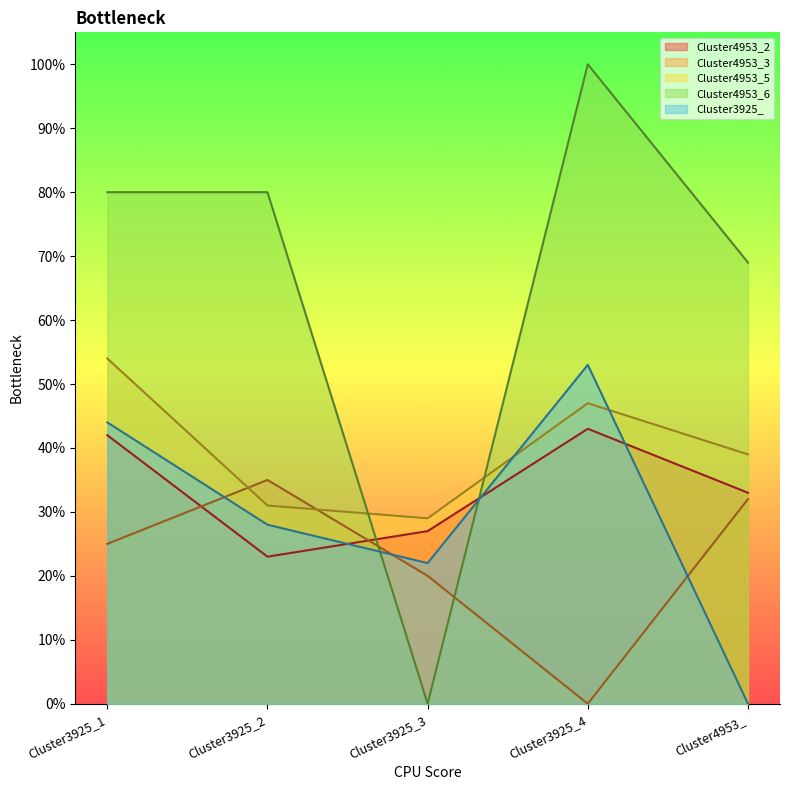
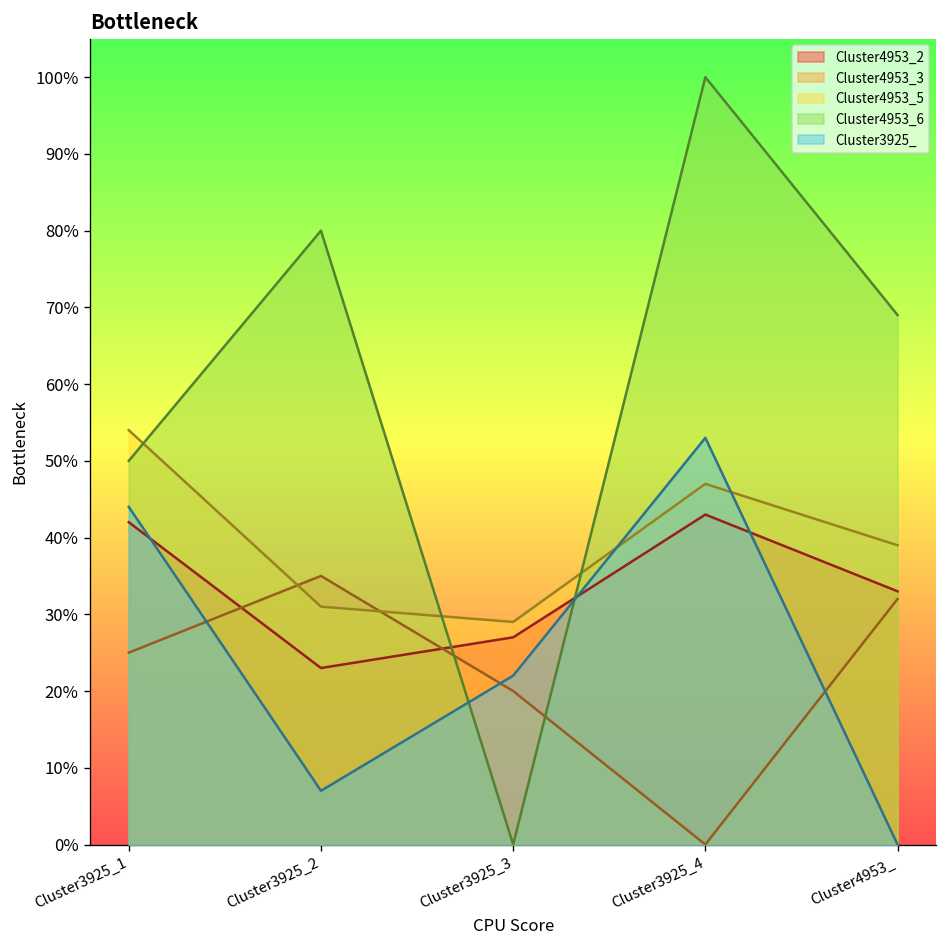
  {
    "Cluster4953_2": {
      "Cluster3925_1": "42%",
      "Cluster3925_2": "23%",
      "Cluster3925_3": "27%",
      "Cluster3925_4": "43%",
      "Cluster4953_": "33%"
    },
    "Cluster4953_6": {
-     "Cluster3925_1": "80%",
+     "Cluster3925_1": "50%",
      "Cluster3925_2": "80%",
      "Cluster3925_3": "0%",
      "Cluster3925_4": "100%",
      "Cluster4953_": "69%"
    },
    "Cluster3925_": {
      "Cluster3925_1": "44%",
-     "Cluster3925_2": "28%",
+     "Cluster3925_2": "7%",
      "Cluster3925_3": "22%",
      "Cluster3925_4": "53%",
      "Cluster4953_": "0%"
    }
  }
